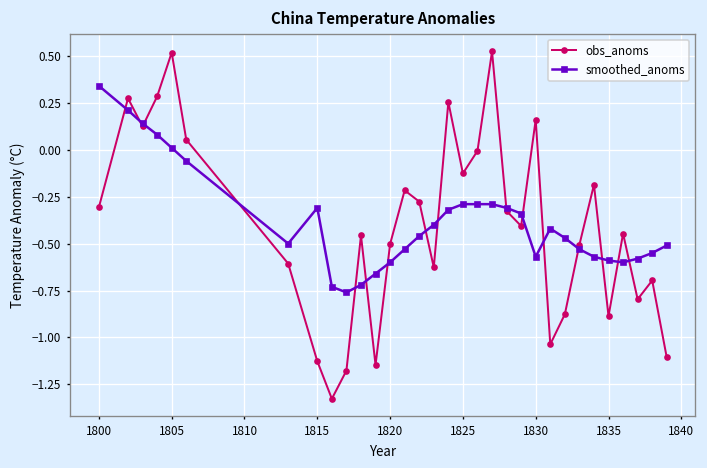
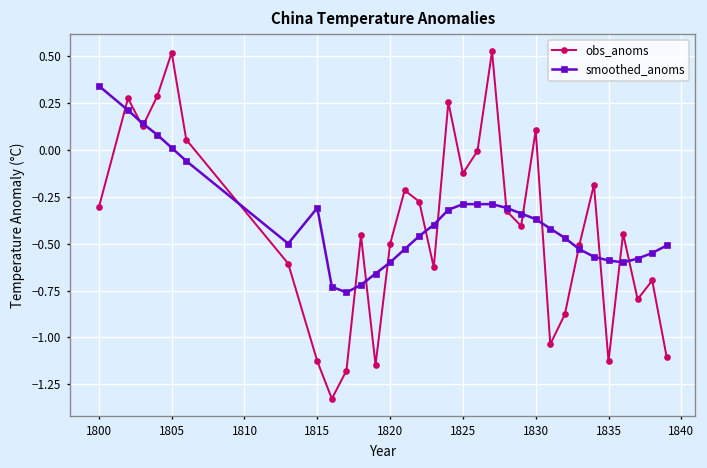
  {
    "obs_anoms": {
      "1800": -0.31,
      "1805": 0.52,
      "1815": -1.13,
      "1820": -0.50,
      "1825": -0.13,
-     "1830": 0.16,
-     "1835": -0.89
+     "1830": 0.10,
+     "1835": -1.13
    },
    "smoothed_anoms": {
      "1800": 0.34,
      "1805": 0.01,
      "1815": -0.31,
      "1820": -0.60,
      "1825": -0.29,
-     "1830": -0.57,
+     "1830": -0.37,
      "1835": -0.59
    }
  }
